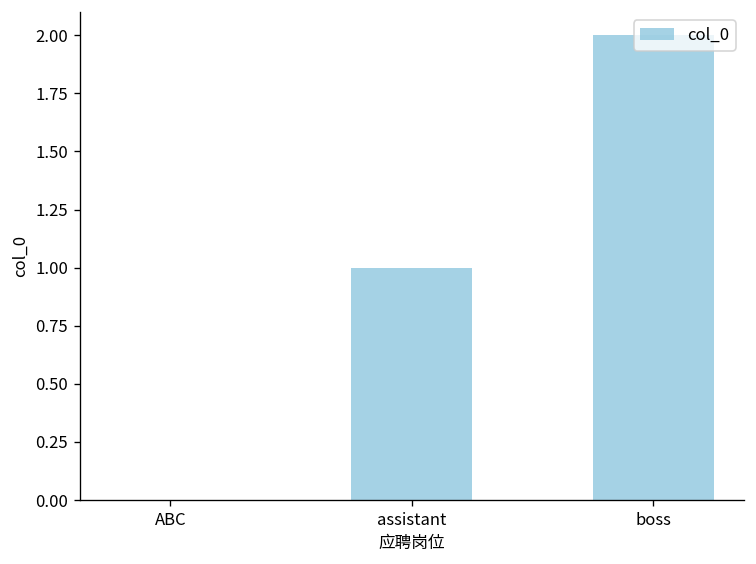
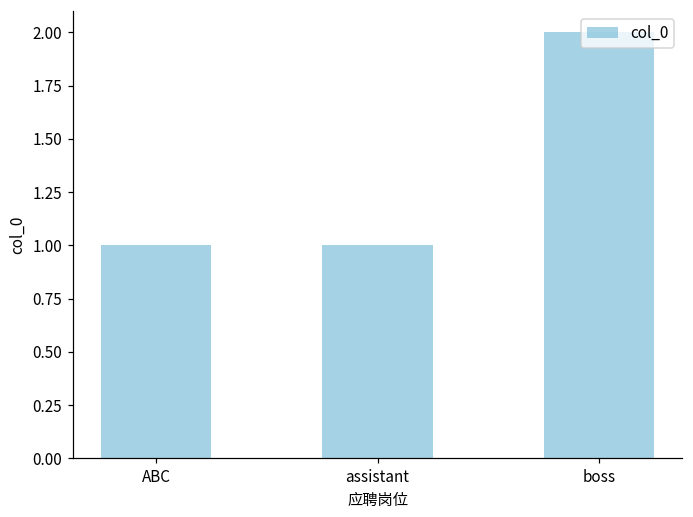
  {
-   "ABC": 0,
+   "ABC": 1,
    "assistant": 1
  }
